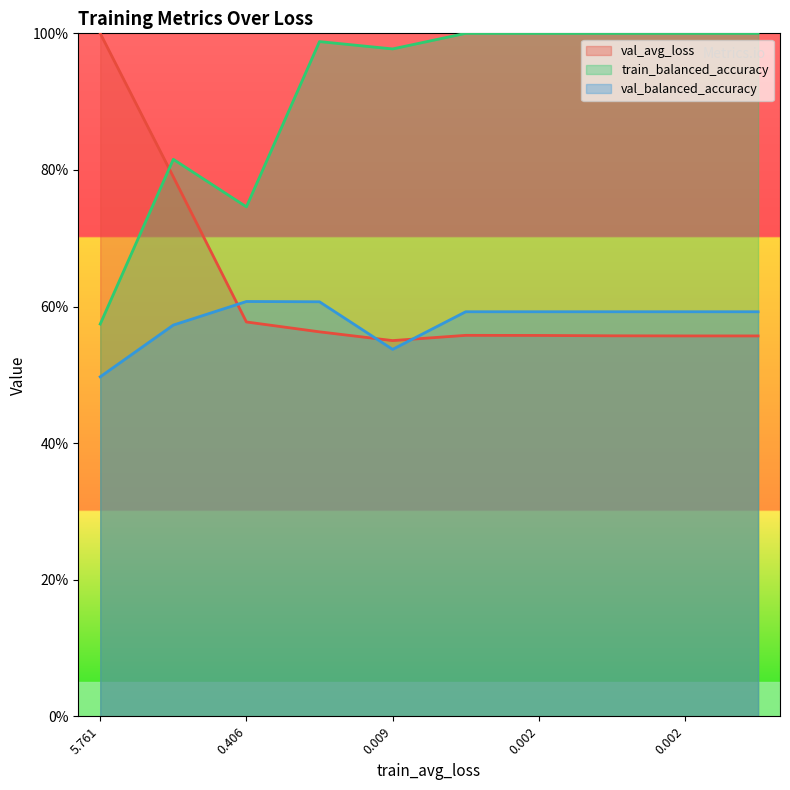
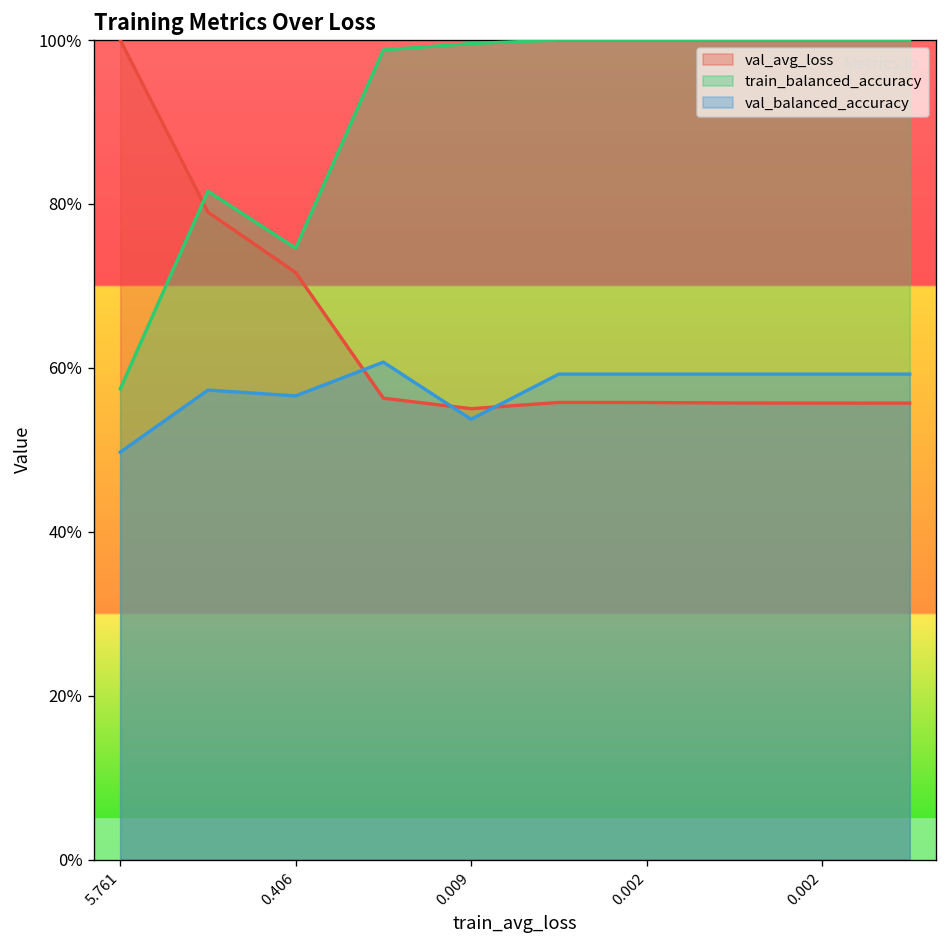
  {
    "val_avg_loss": {
      "5.761": "100%",
-     "0.406": "58%",
+     "0.406": "72%",
      "0.009": "55%"
    },
    "train_balanced_accuracy": {
      "5.761": "57%",
      "0.406": "75%",
-     "0.009": "98%"
+     "0.009": "100%"
    },
    "val_balanced_accuracy": {
      "5.761": "50%",
-     "0.406": "61%",
+     "0.406": "57%",
      "0.009": "54%"
    }
  }
